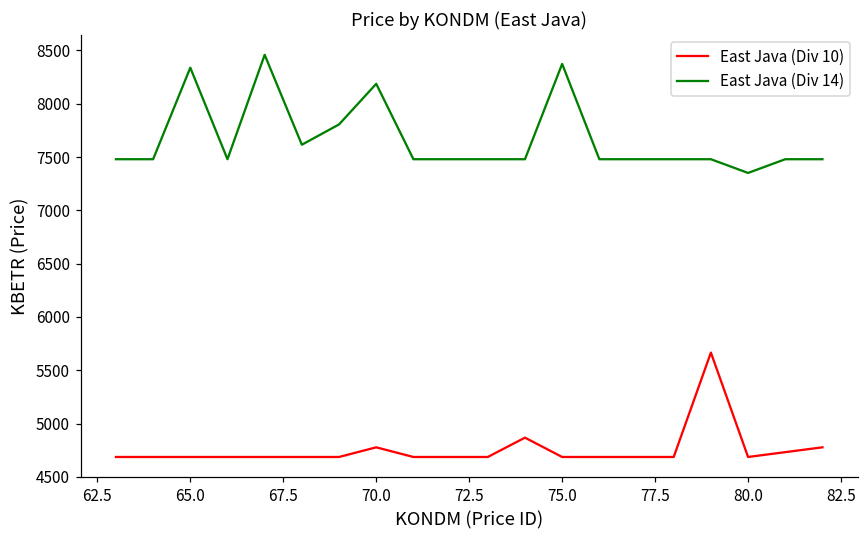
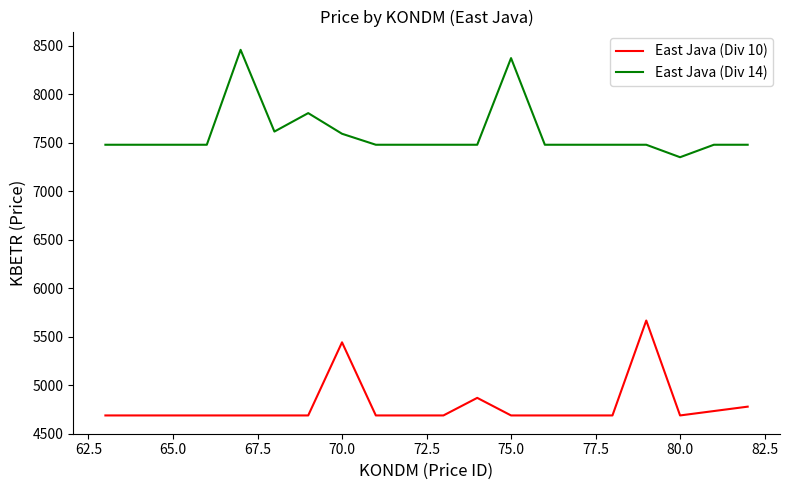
  {
    "East Java (Div 10)": {
      "65.0": 4700,
-     "70.0": 4800,
+     "70.0": 5400,
      "75.0": 4700,
      "80.0": 4700
    },
    "East Java (Div 14)": {
-     "65.0": 8300,
-     "70.0": 8200,
+     "65.0": 7500,
+     "70.0": 7600,
      "75.0": 8400,
      "80.0": 7400
    }
  }
